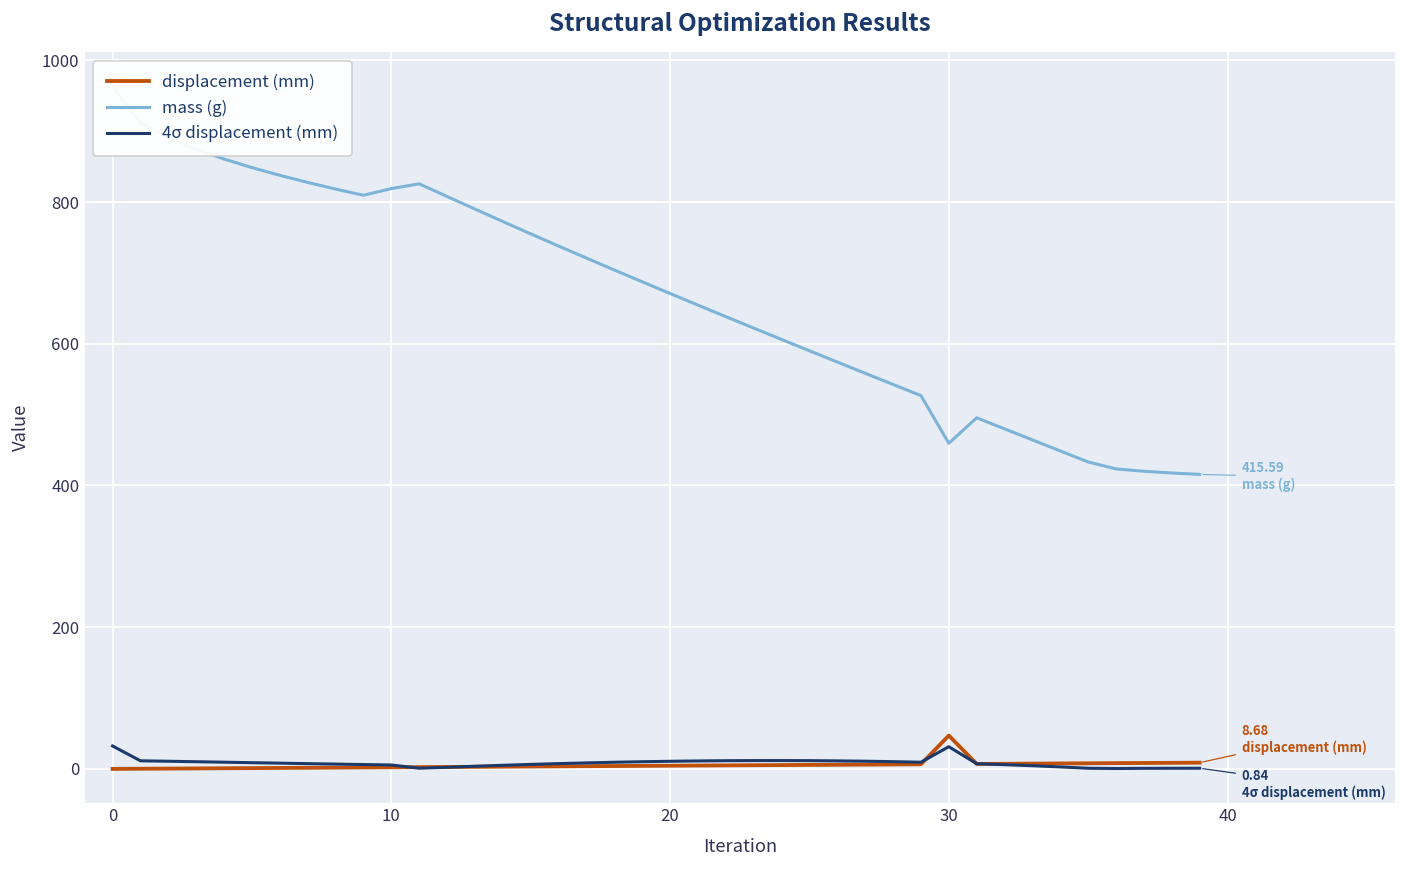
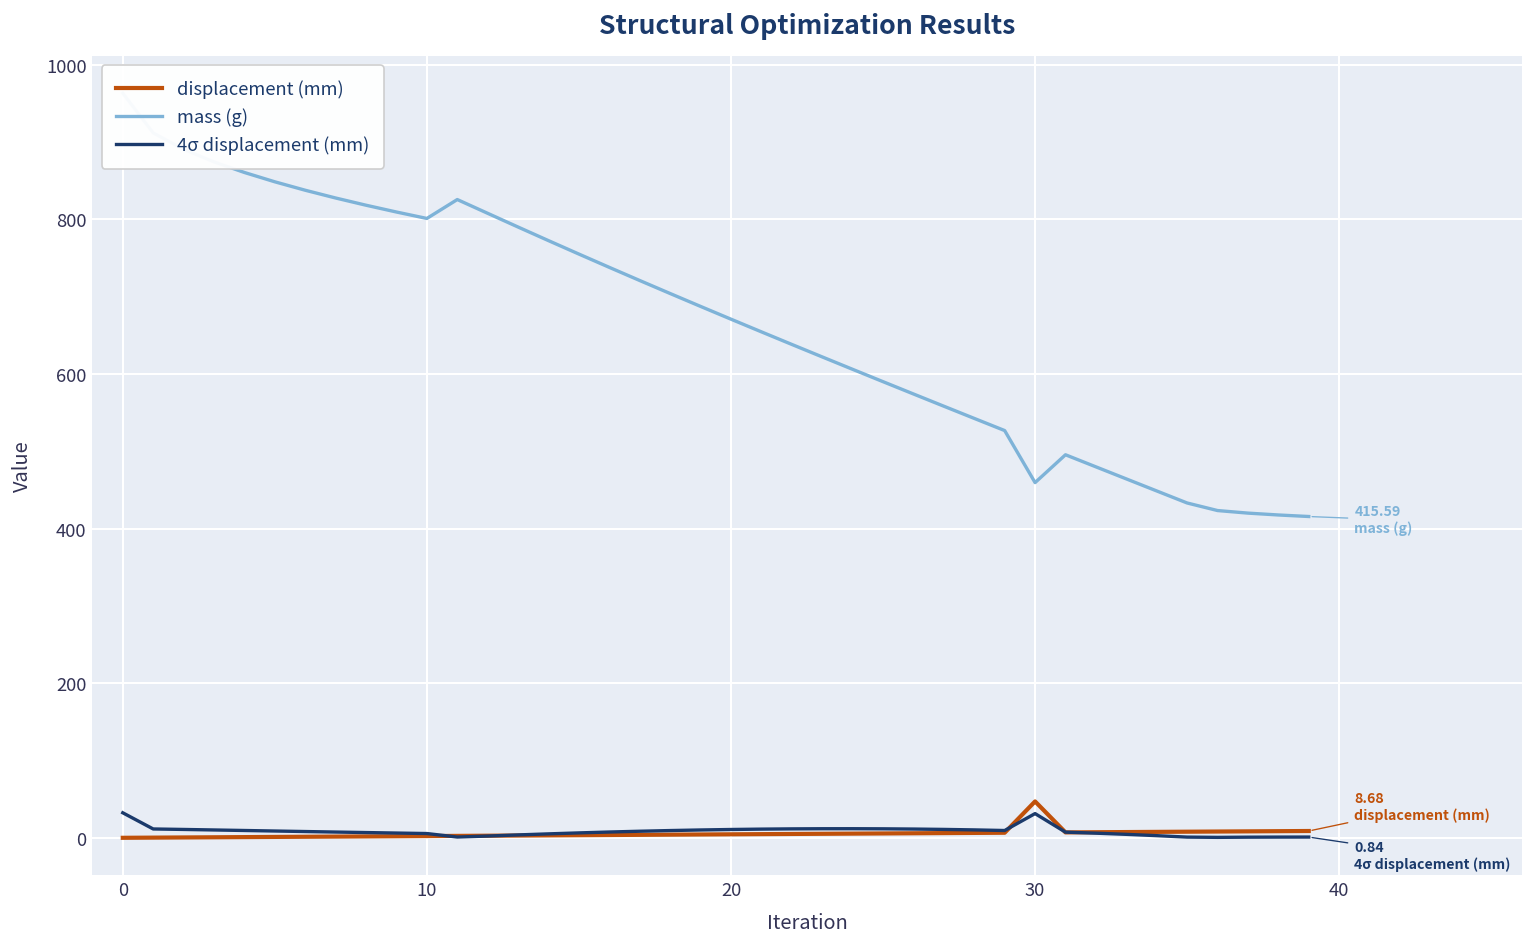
  {
    "displacement (mm)": {
      "0": 0,
      "20": 0,
      "30": 50
    },
    "mass (g)": {
-     "10": 820,
+     "10": 800,
      "20": 670,
      "30": 460
    },
    "4σ displacement (mm)": {
      "0": 30,
      "20": 10,
      "30": 30
    }
  }
